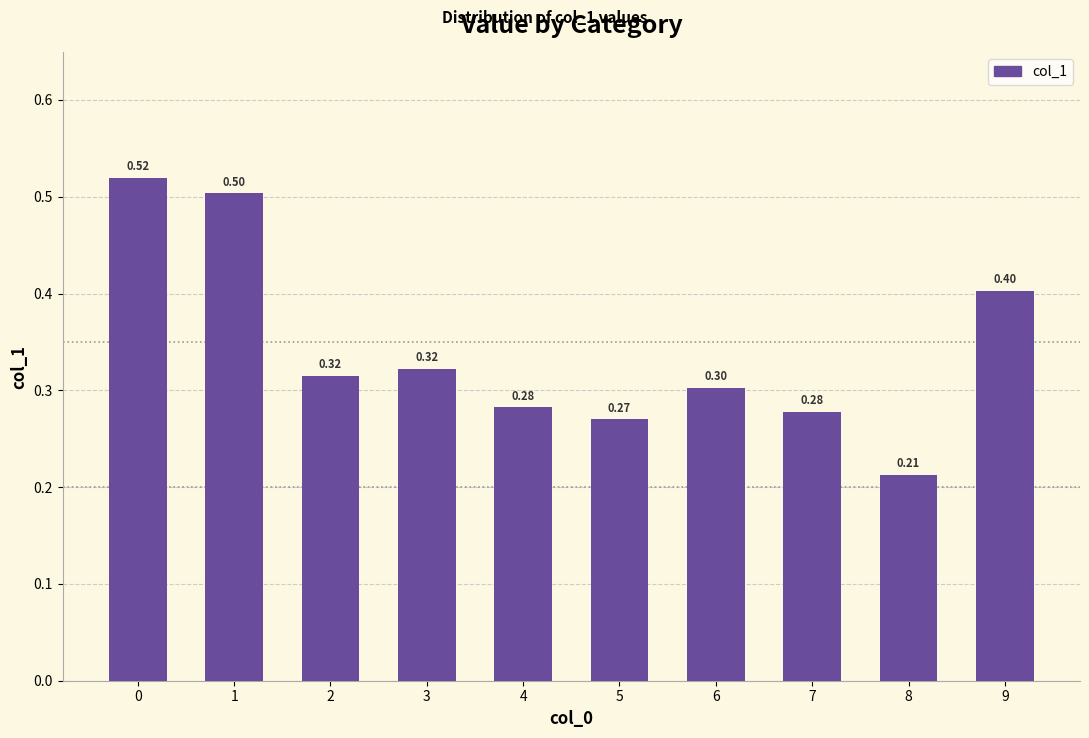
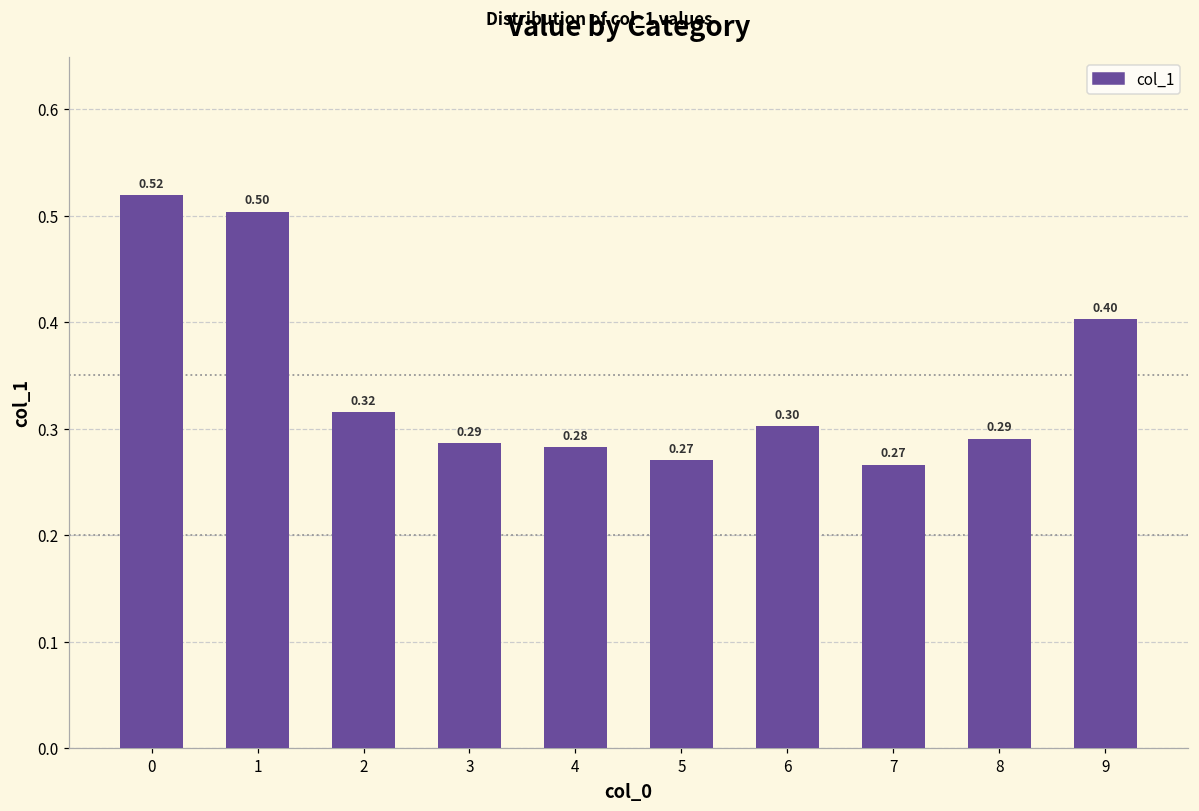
  {
    "0": 0.52,
    "1": 0.50,
    "2": 0.32,
-   "3": 0.32,
+   "3": 0.29,
    "4": 0.28,
    "5": 0.27,
    "6": 0.30,
-   "7": 0.28,
-   "8": 0.21,
+   "7": 0.27,
+   "8": 0.29,
    "9": 0.40
  }
